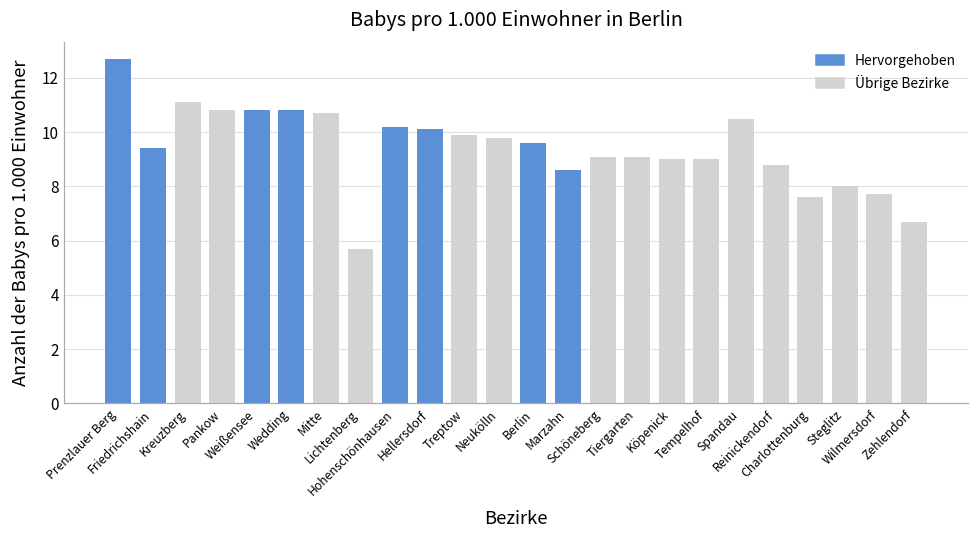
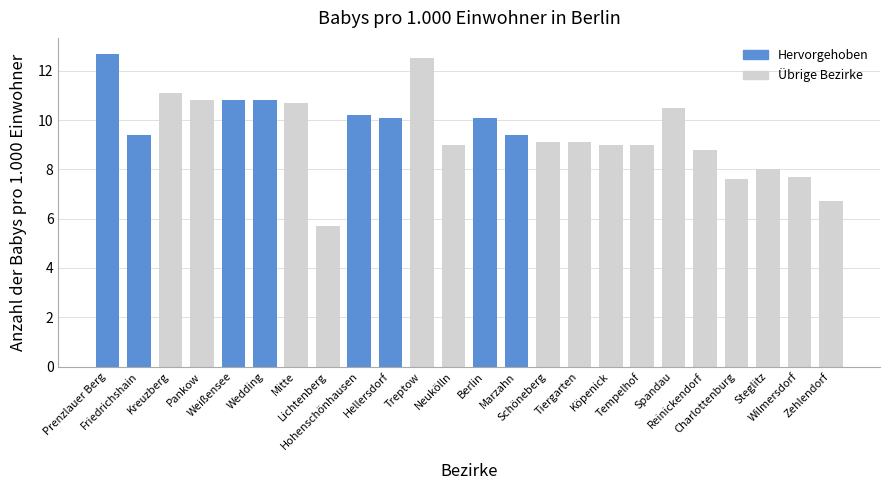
  {
    "Prenzlauer Berg": 12.7,
    "Friedrichshain": 9.4,
    "Kreuzberg": 11.1,
    "Pankow": 10.8,
    "Weißensee": 10.8,
    "Wedding": 10.8,
    "Mitte": 10.7,
    "Lichtenberg": 5.7,
    "Hohenschönhausen": 10.2,
    "Hellersdorf": 10.1,
-   "Treptow": 9.9,
-   "Neukölln": 9.8,
-   "Berlin": 9.6,
-   "Marzahn": 8.6,
+   "Treptow": 12.5,
+   "Neukölln": 9.0,
+   "Berlin": 10.1,
+   "Marzahn": 9.4,
    "Schöneberg": 9.1,
    "Tiergarten": 9.1,
    "Köpenick": 9.0,
    "Tempelhof": 9.0,
    "Spandau": 10.5,
    "Reinickendorf": 8.8,
    "Charlottenburg": 7.6,
    "Steglitz": 8.0,
    "Wilmersdorf": 7.7,
    "Zehlendorf": 6.7
  }
